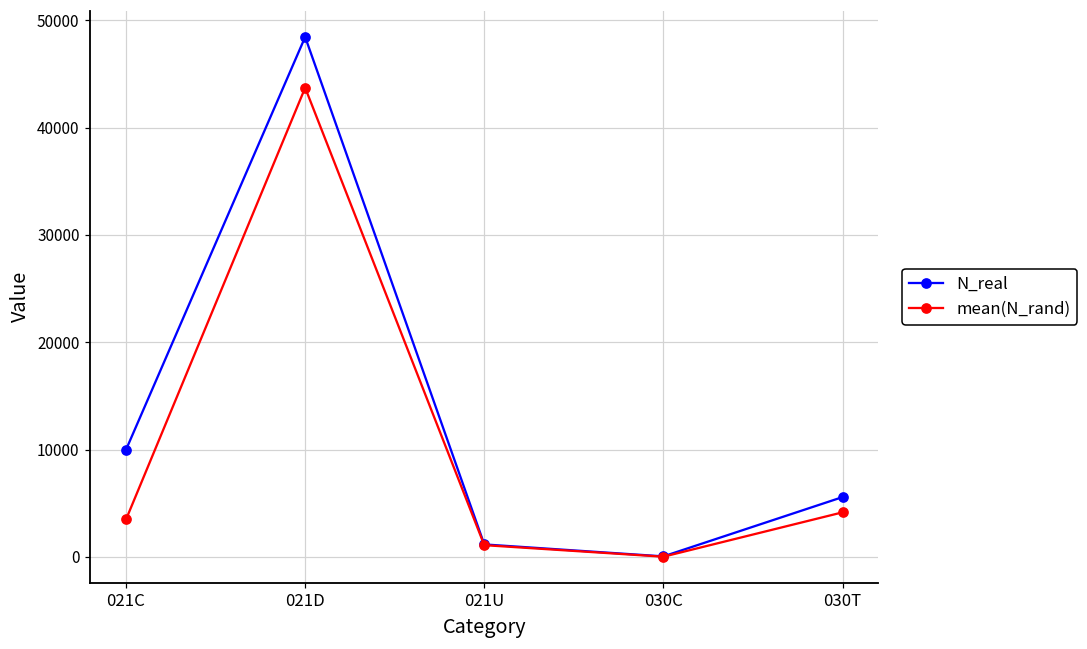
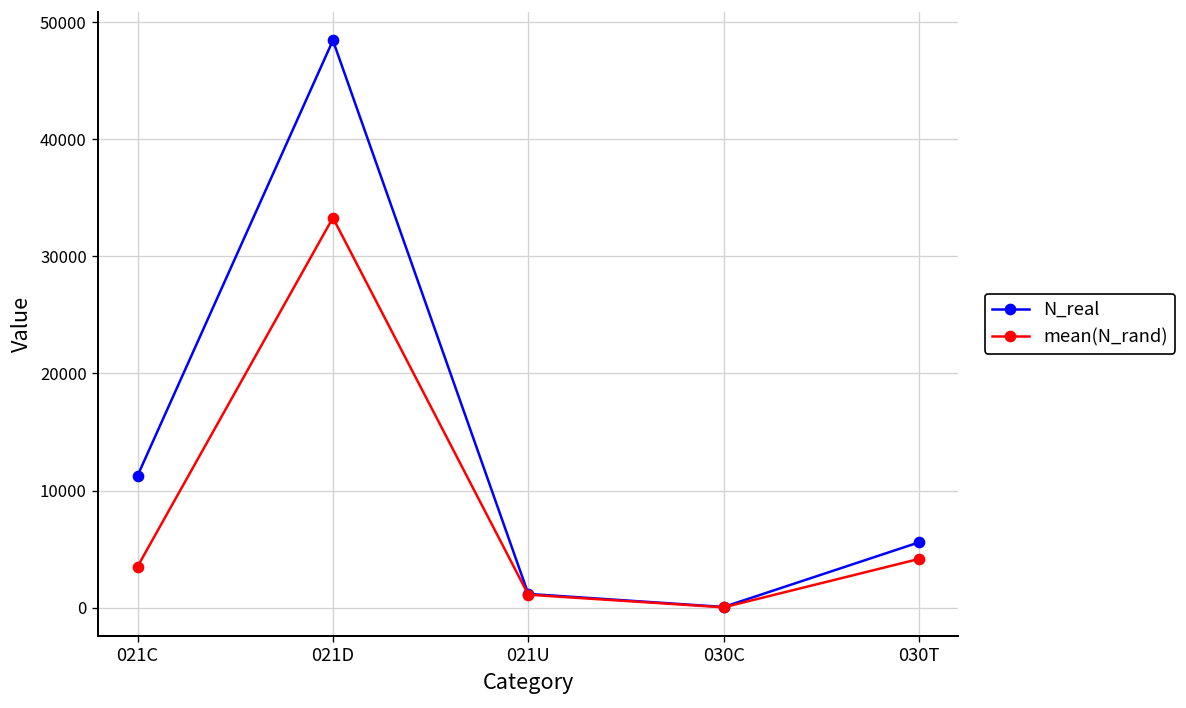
  {
    "N_real": {
-     "021C": 10000,
+     "021C": 11000,
      "021D": 48000,
      "030T": 6000
    },
    "mean(N_rand)": {
      "021C": 3000,
-     "021D": 44000,
+     "021D": 33000,
      "030T": 4000
    }
  }
